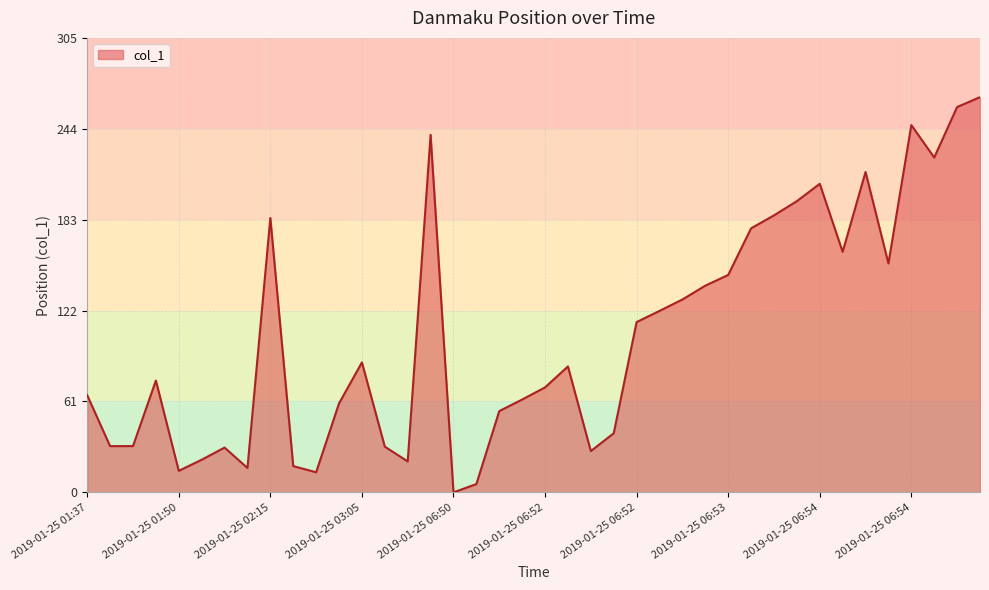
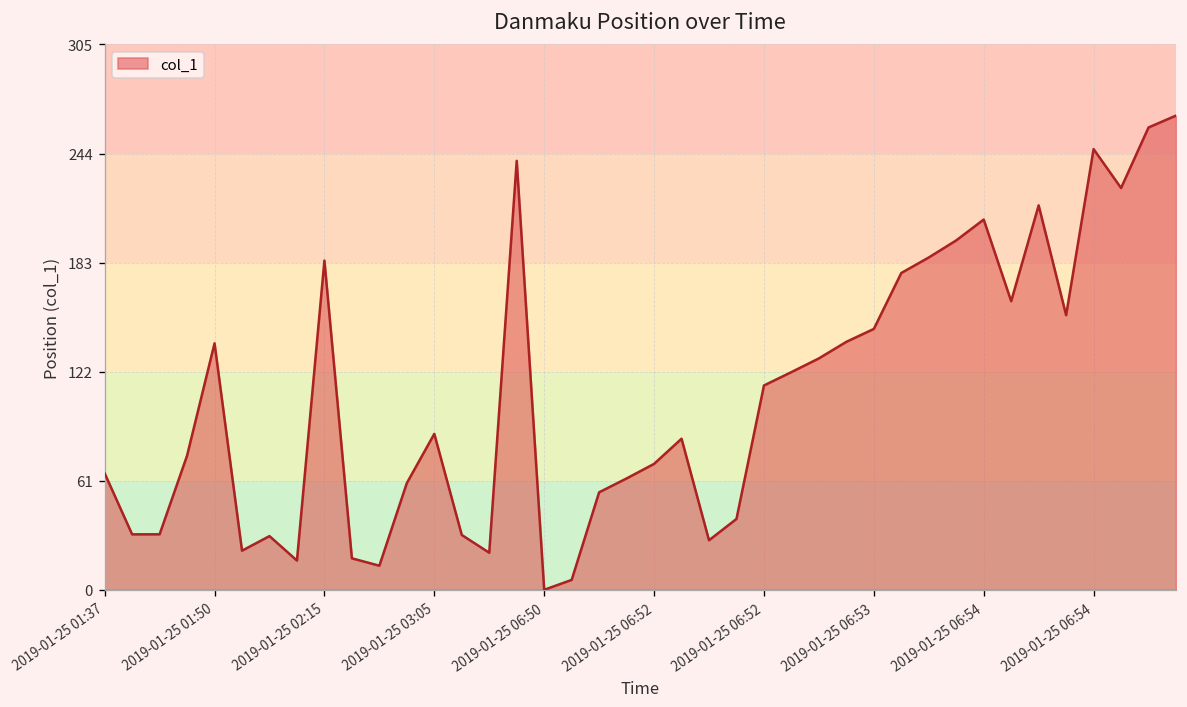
  {
    "2019-01-25 01:37": 65,
-   "2019-01-25 01:50": 14,
+   "2019-01-25 01:50": 138,
    "2019-01-25 02:15": 184,
    "2019-01-25 03:05": 87
  }
